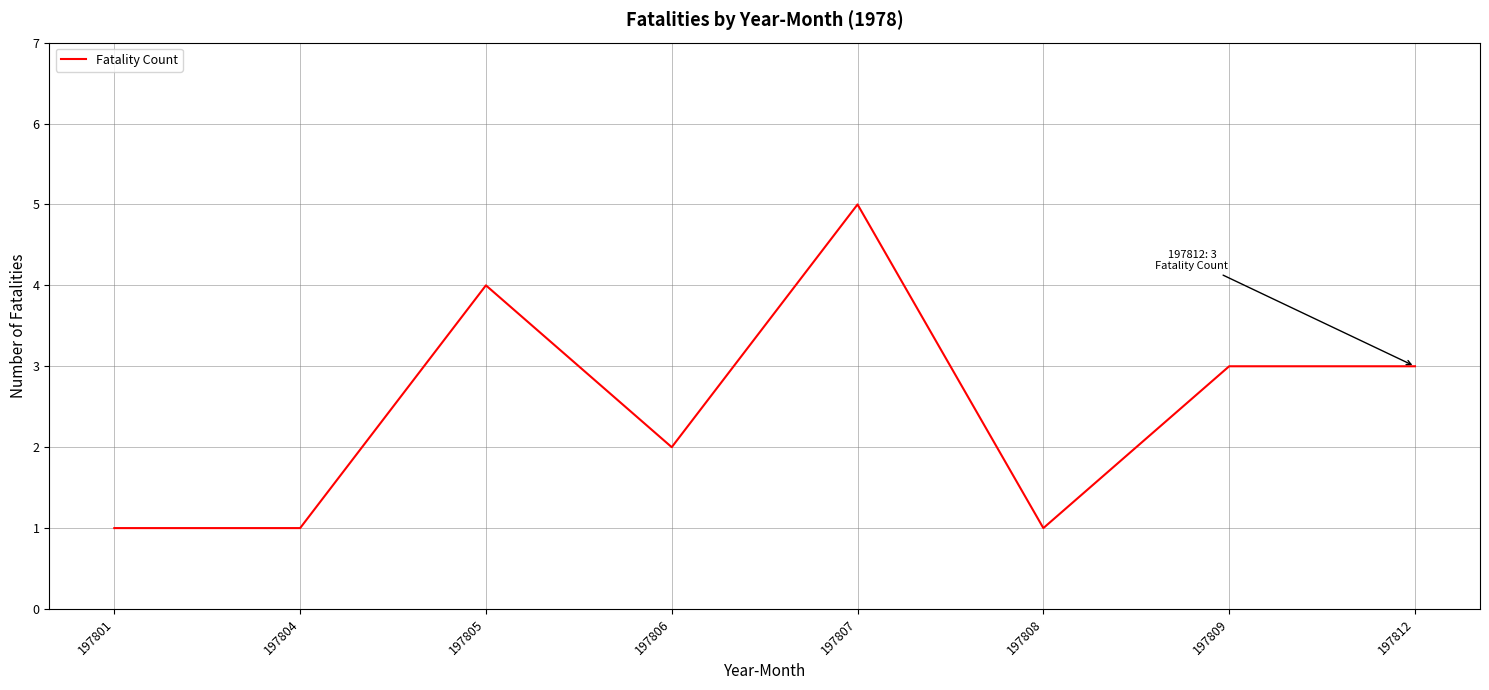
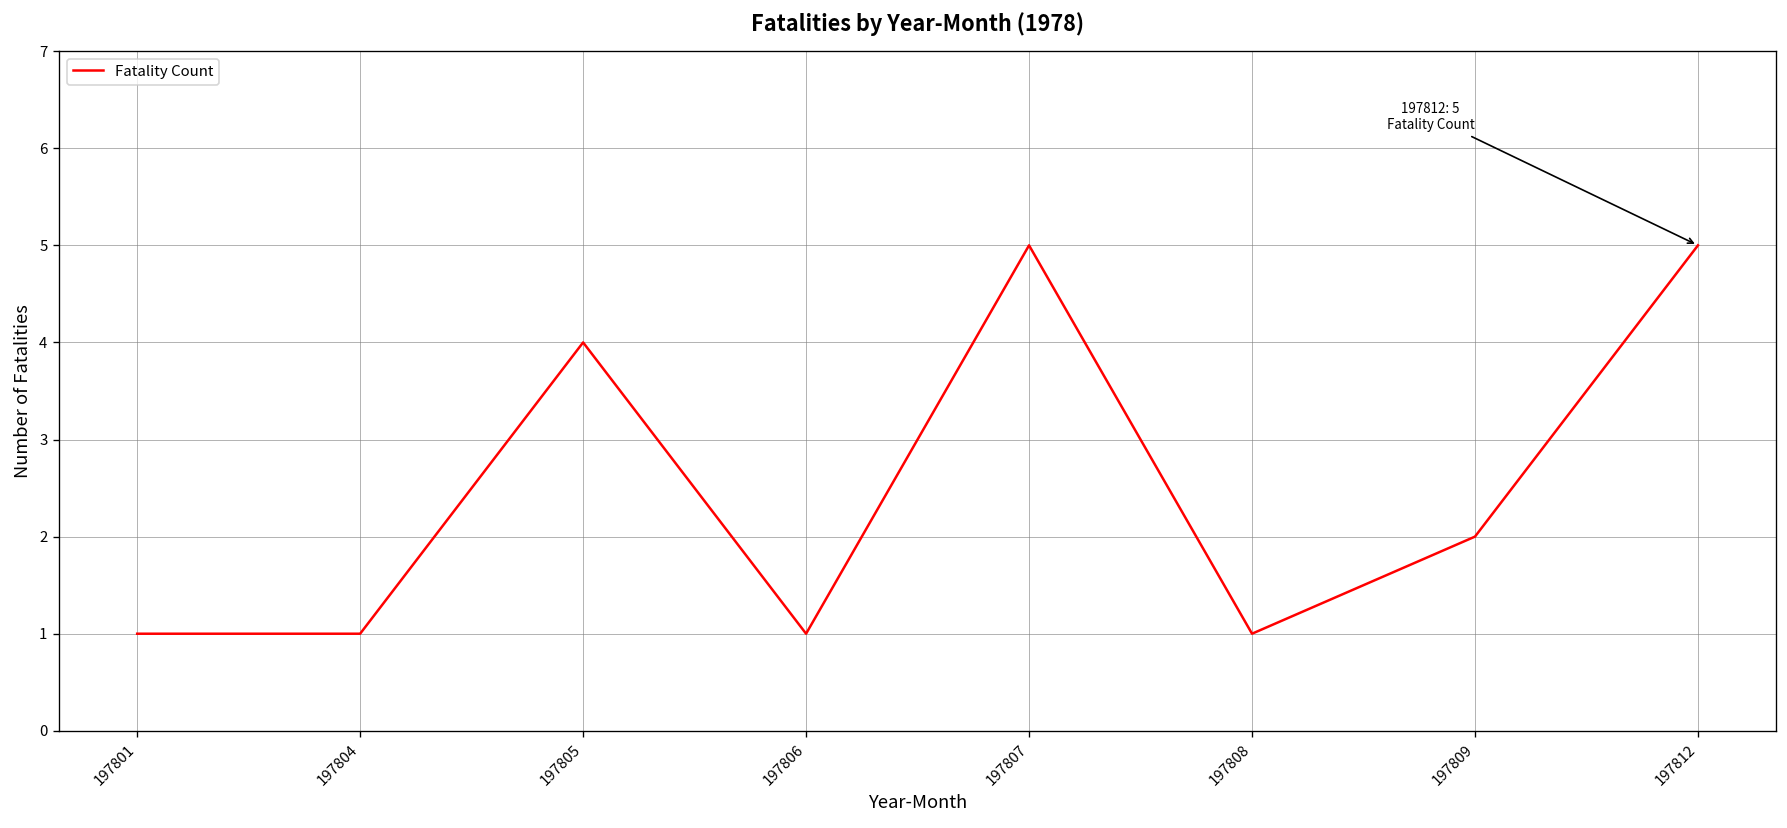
  {
-   "197806": 2,
-   "197809": 3,
-   "197812": 3
+   "197806": 1,
+   "197809": 2,
+   "197812": 5
  }
